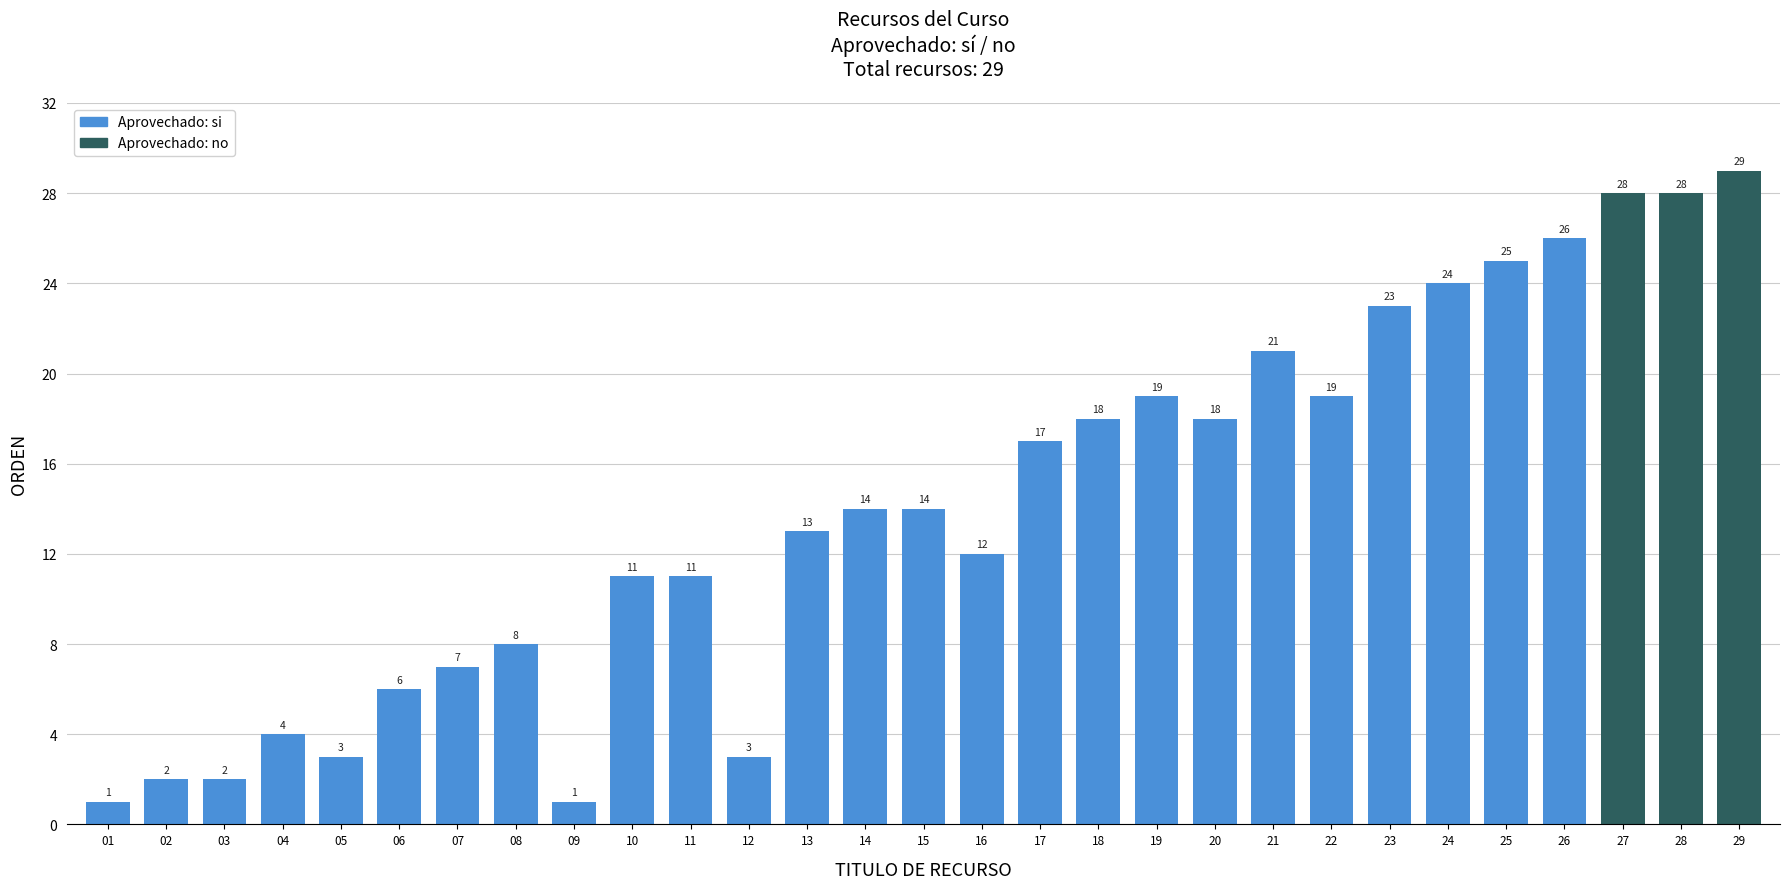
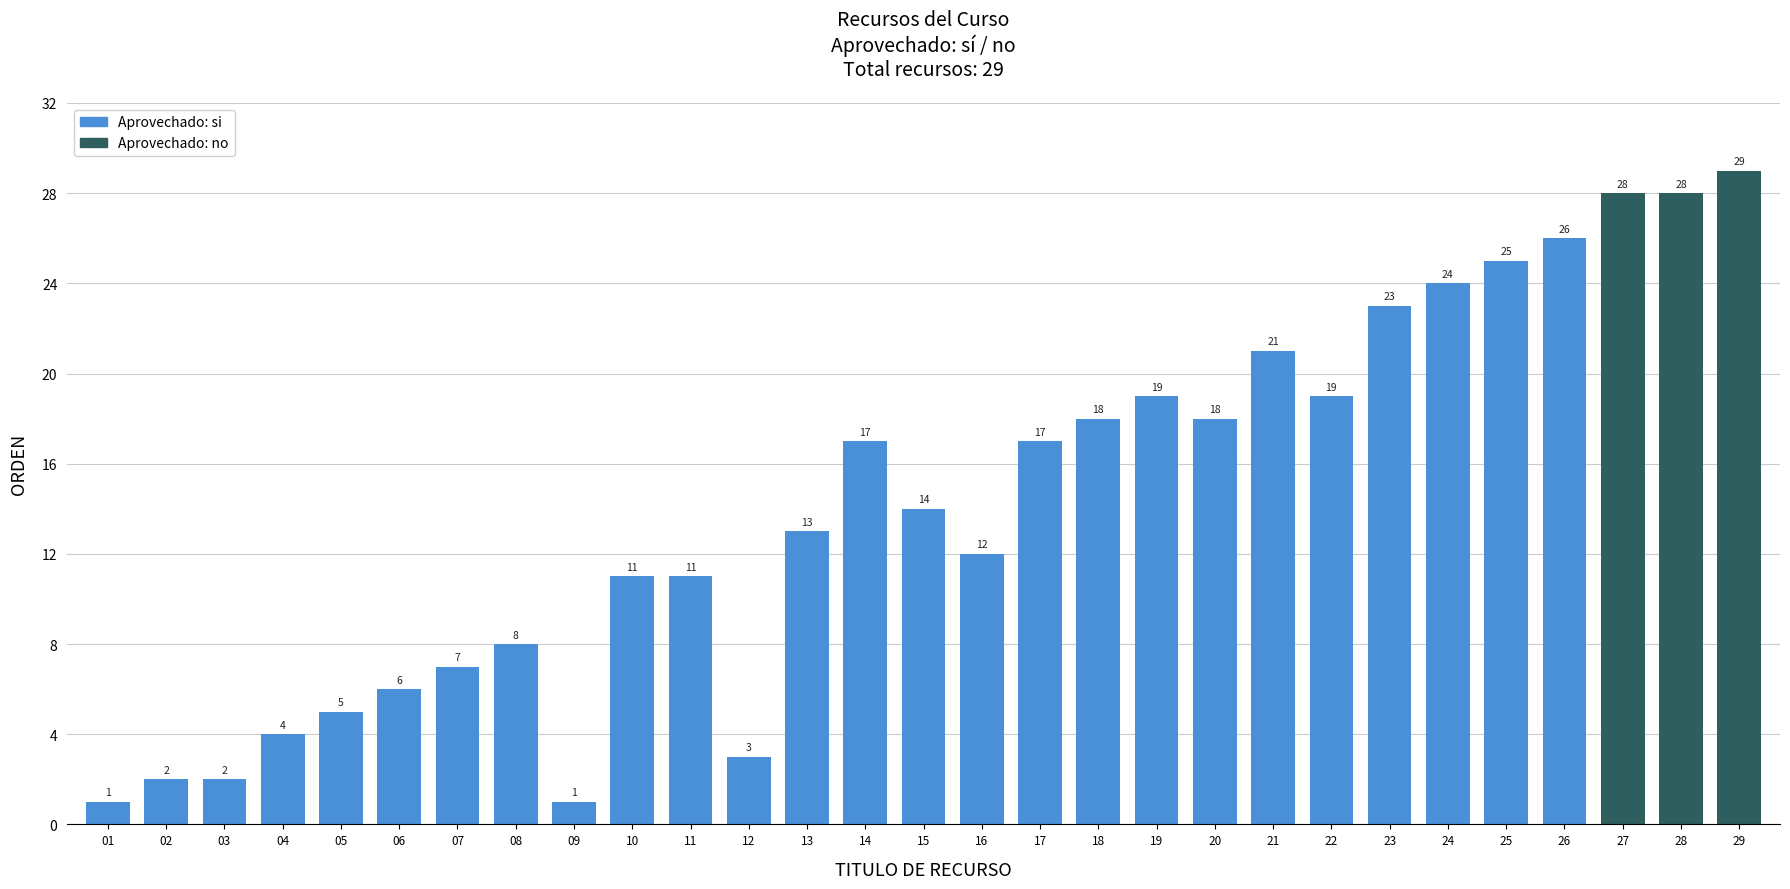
  {
    "01": 1,
    "02": 2,
    "03": 2,
    "04": 4,
-   "05": 3,
+   "05": 5,
    "06": 6,
    "07": 7,
    "08": 8,
    "09": 1,
    "10": 11,
    "11": 11,
    "12": 3,
    "13": 13,
-   "14": 14,
+   "14": 17,
    "15": 14,
    "16": 12,
    "17": 17,
    "18": 18,
    "19": 19,
    "20": 18,
    "21": 21,
    "22": 19,
    "23": 23,
    "24": 24,
    "25": 25,
    "26": 26,
    "27": 28,
    "28": 28,
    "29": 29
  }
